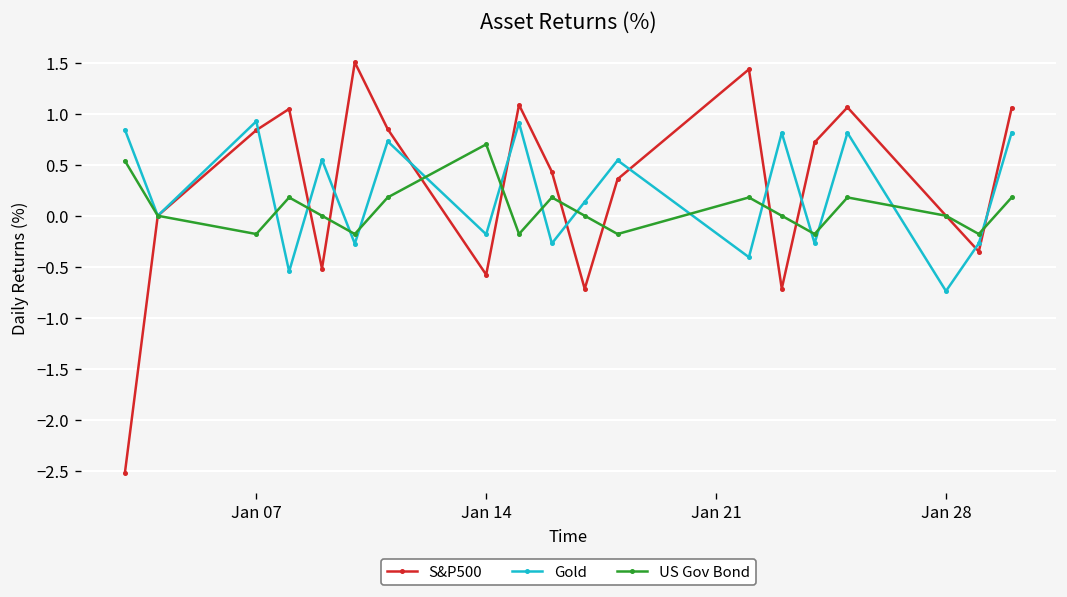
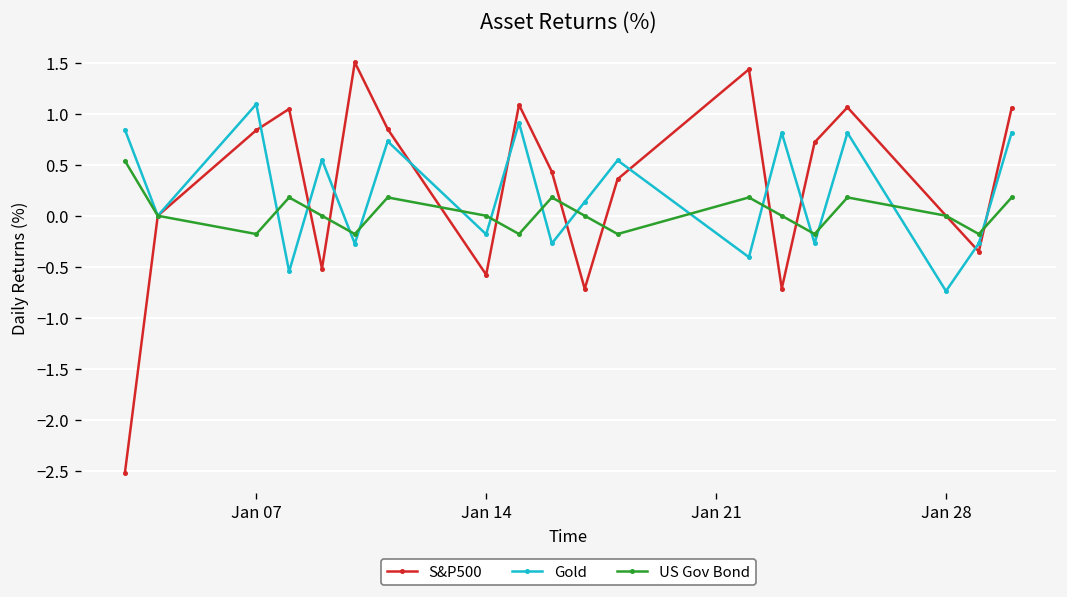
  {
    "S&P500": {
      "Jan 07": 0.8,
      "Jan 14": -0.6
    },
    "Gold": {
-     "Jan 07": 0.9,
+     "Jan 07": 1.1,
      "Jan 14": -0.2,
      "Jan 28": -0.7
    },
    "US Gov Bond": {
      "Jan 07": -0.2,
-     "Jan 14": 0.7
+     "Jan 14": 0.0
    }
  }
